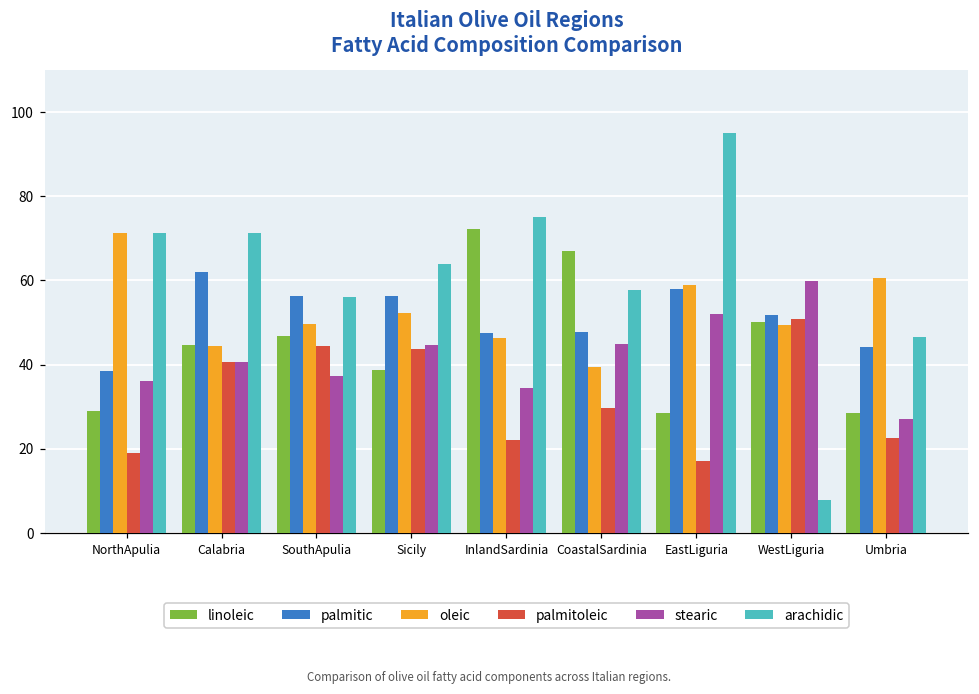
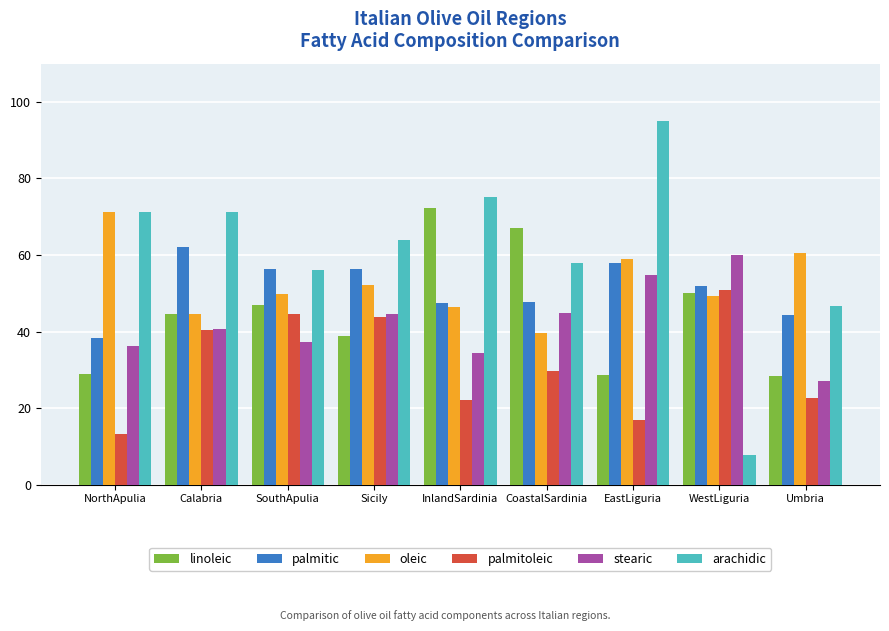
  {
    "linoleic": {
      "NorthApulia": 29,
      "Calabria": 45,
      "SouthApulia": 47,
      "Sicily": 39,
      "InlandSardinia": 72,
      "CoastalSardinia": 67,
      "EastLiguria": 29,
      "WestLiguria": 50,
      "Umbria": 28
    },
    "palmitic": {
      "NorthApulia": 38,
      "Calabria": 62,
      "SouthApulia": 56,
      "Sicily": 56,
      "InlandSardinia": 48,
      "CoastalSardinia": 48,
      "EastLiguria": 58,
      "WestLiguria": 52,
      "Umbria": 44
    },
    "oleic": {
      "NorthApulia": 71,
      "Calabria": 45,
      "SouthApulia": 50,
      "Sicily": 52,
      "InlandSardinia": 46,
      "CoastalSardinia": 40,
      "EastLiguria": 59,
      "WestLiguria": 49,
      "Umbria": 61
    },
    "palmitoleic": {
-     "NorthApulia": 19,
+     "NorthApulia": 13,
      "Calabria": 41,
      "SouthApulia": 45,
      "Sicily": 44,
      "InlandSardinia": 22,
      "CoastalSardinia": 30,
      "EastLiguria": 17,
      "WestLiguria": 51,
      "Umbria": 23
    },
    "stearic": {
      "NorthApulia": 36,
      "Calabria": 41,
      "SouthApulia": 37,
      "Sicily": 45,
      "InlandSardinia": 35,
      "CoastalSardinia": 45,
-     "EastLiguria": 52,
+     "EastLiguria": 55,
      "WestLiguria": 60,
      "Umbria": 27
    },
    "arachidic": {
      "NorthApulia": 71,
      "Calabria": 71,
      "SouthApulia": 56,
      "Sicily": 64,
      "InlandSardinia": 75,
      "CoastalSardinia": 58,
      "EastLiguria": 95,
      "WestLiguria": 8,
      "Umbria": 47
    }
  }
